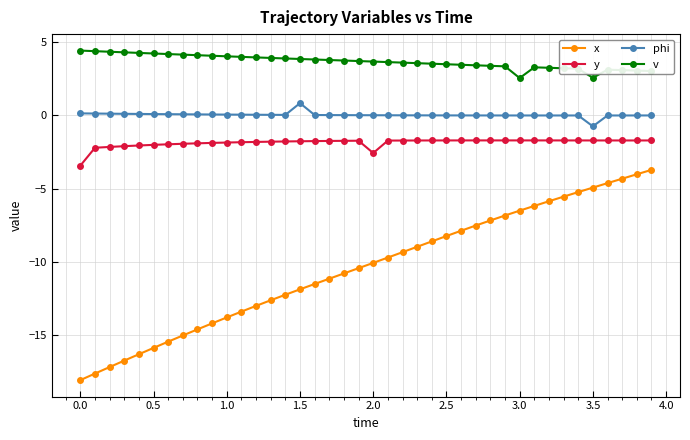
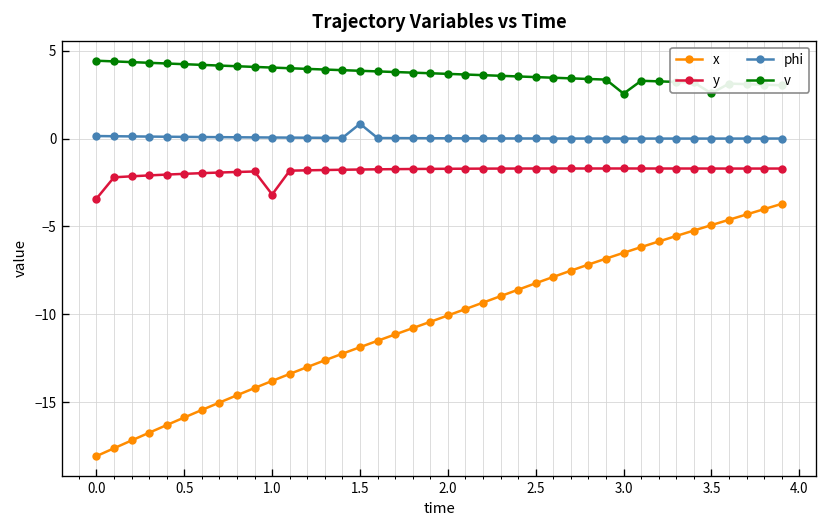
  {
    "x": {
      "0.0": -18.1,
      "0.5": -15.9,
      "1.0": -13.8,
      "1.5": -11.9,
      "2.0": -10.1,
      "2.5": -8.2,
      "3.0": -6.5,
      "3.5": -4.9
    },
    "y": {
      "0.0": -3.4,
      "0.5": -2.0,
-     "1.0": -1.9,
+     "1.0": -3.2,
      "1.5": -1.8,
-     "2.0": -2.6,
+     "2.0": -1.7,
      "2.5": -1.7,
      "3.0": -1.7,
      "3.5": -1.7
    },
    "phi": {
      "0.0": 0.1,
      "0.5": 0.1,
      "1.0": 0.1,
      "1.5": 0.8,
      "2.0": 0.0,
      "2.5": 0.0,
      "3.0": 0.0,
-     "3.5": -0.7
+     "3.5": 0.0
    },
    "v": {
      "0.0": 4.4,
      "0.5": 4.2,
      "1.0": 4.0,
      "1.5": 3.9,
      "2.0": 3.7,
      "2.5": 3.5,
      "3.0": 2.6,
      "3.5": 2.6
    }
  }
